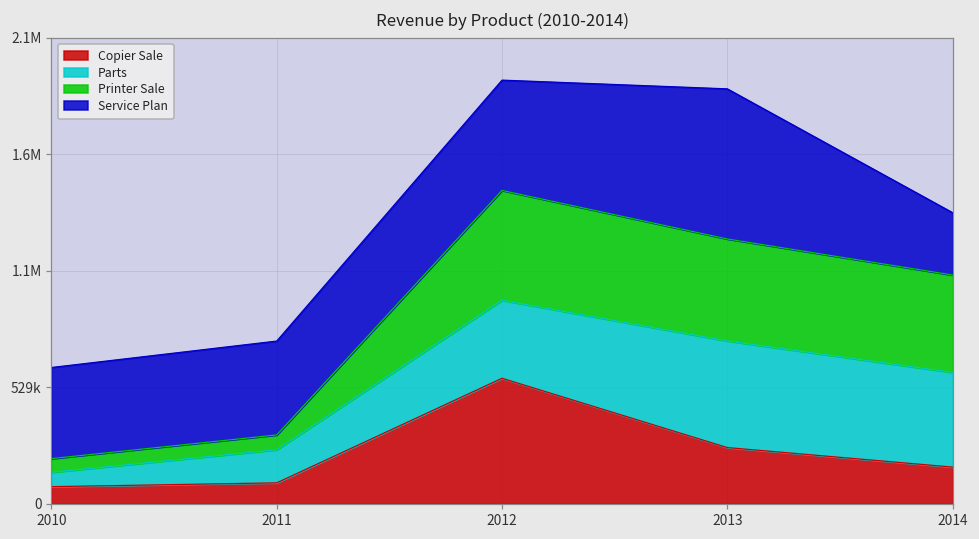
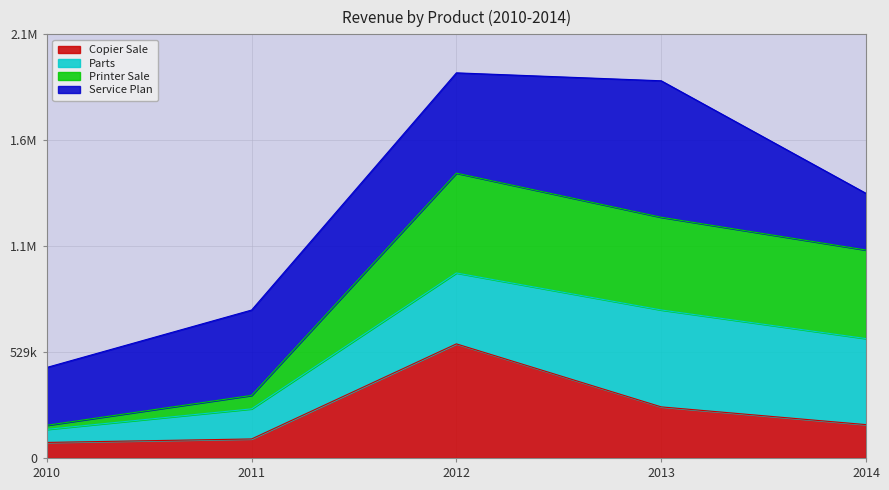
  {
    "Copier Sale": {
      "2010": 80000,
      "2011": 100000,
      "2012": 570000,
      "2013": 260000,
      "2014": 170000
    },
    "Parts": {
      "2010": 70000,
      "2011": 150000,
      "2012": 350000,
      "2013": 480000,
      "2014": 430000
    },
    "Printer Sale": {
-     "2010": 60000,
+     "2010": 20000,
      "2011": 70000,
      "2012": 500000,
      "2013": 460000,
      "2014": 440000
    },
    "Service Plan": {
-     "2010": 410000,
+     "2010": 290000,
      "2011": 430000,
      "2012": 500000,
      "2013": 680000,
      "2014": 280000
    }
  }
